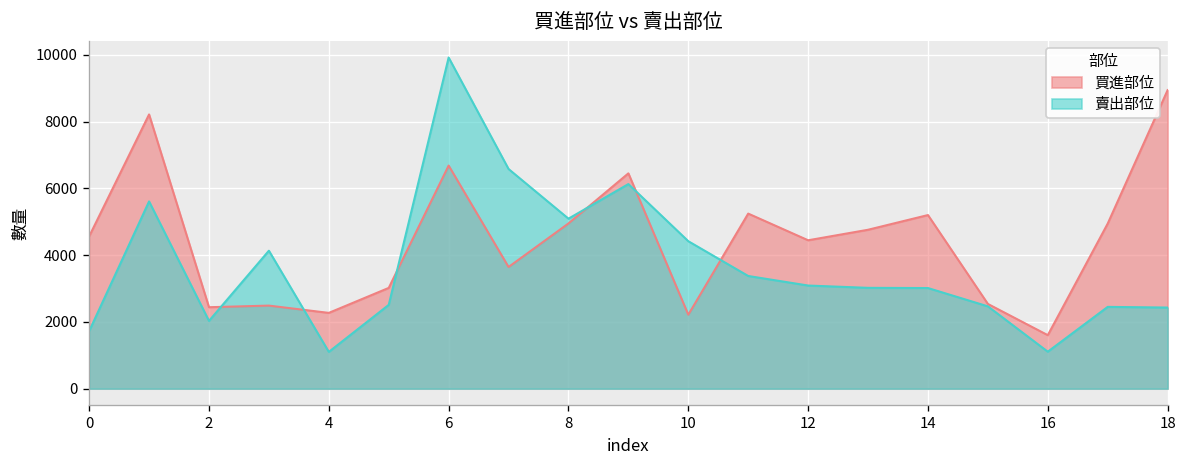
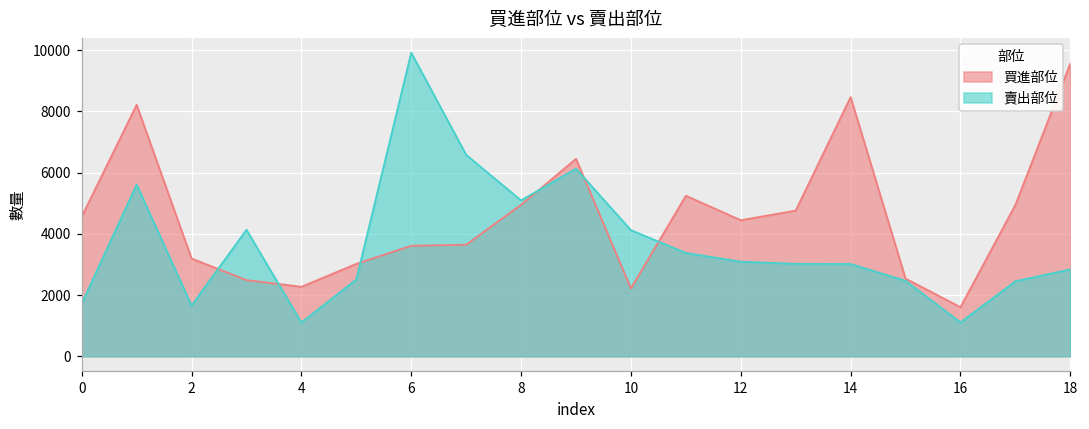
  {
    "買進部位": {
      "0": 4600,
-     "2": 2400,
+     "2": 3200,
      "4": 2300,
-     "6": 6700,
+     "6": 3600,
      "8": 4900,
      "10": 2200,
      "12": 4400,
-     "14": 5200,
+     "14": 8500,
      "16": 1600,
-     "18": 8900
+     "18": 9600
    },
    "賣出部位": {
      "0": 1700,
-     "2": 2000,
+     "2": 1700,
      "4": 1100,
      "6": 9900,
      "8": 5100,
-     "10": 4400,
+     "10": 4100,
      "12": 3100,
      "14": 3000,
      "16": 1100,
-     "18": 2400
+     "18": 2800
    }
  }
